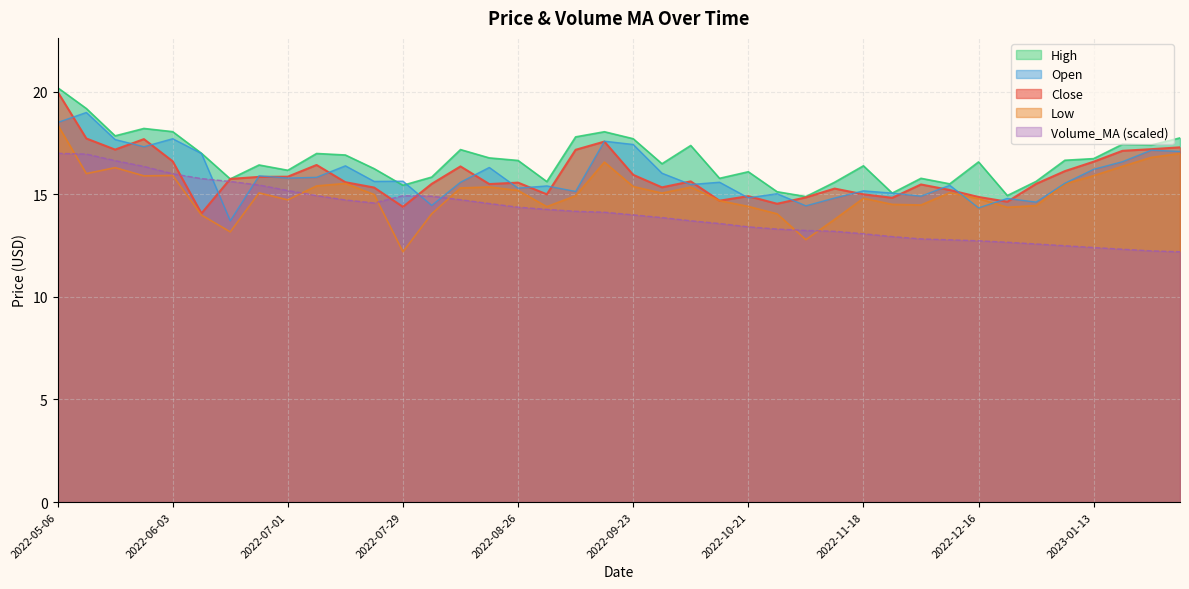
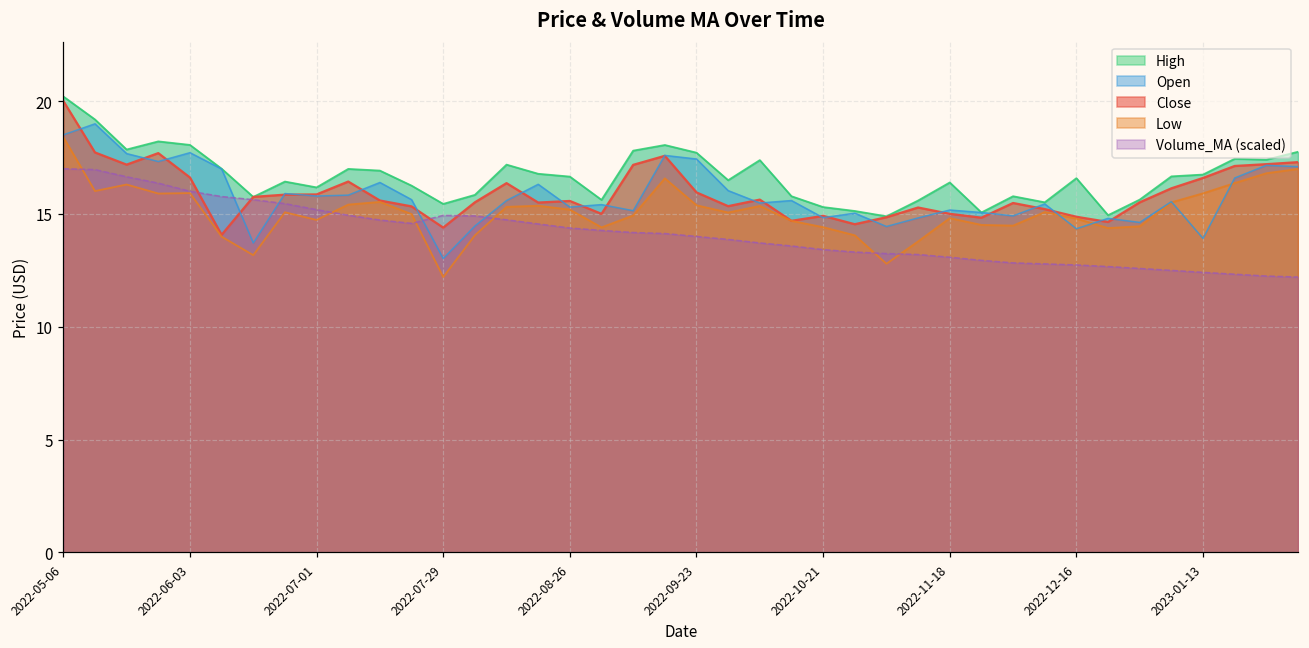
  {
    "High": {
      "2022-05-06": 20.2,
      "2022-06-03": 18.1,
      "2022-07-01": 16.2,
      "2022-07-29": 15.4,
      "2022-08-26": 16.7,
      "2022-09-23": 17.7,
-     "2022-10-21": 16.1,
+     "2022-10-21": 15.3,
      "2022-11-18": 16.4,
      "2022-12-16": 16.6,
      "2023-01-13": 16.7
    },
    "Open": {
      "2022-06-03": 17.7,
-     "2022-07-29": 15.6,
+     "2022-07-29": 13.0,
      "2022-09-23": 17.4,
      "2022-11-18": 15.2,
      "2022-12-16": 14.3,
-     "2023-01-13": 16.2
+     "2023-01-13": 13.9
    },
    "Volume_MA (scaled)": {
      "2022-05-06": 17.0,
      "2022-07-01": 15.2,
      "2022-07-29": 14.9,
      "2022-08-26": 14.4,
      "2022-09-23": 14.0,
      "2022-10-21": 13.4,
      "2022-11-18": 13.1,
      "2022-12-16": 12.7,
      "2023-01-13": 12.4
    }
  }
